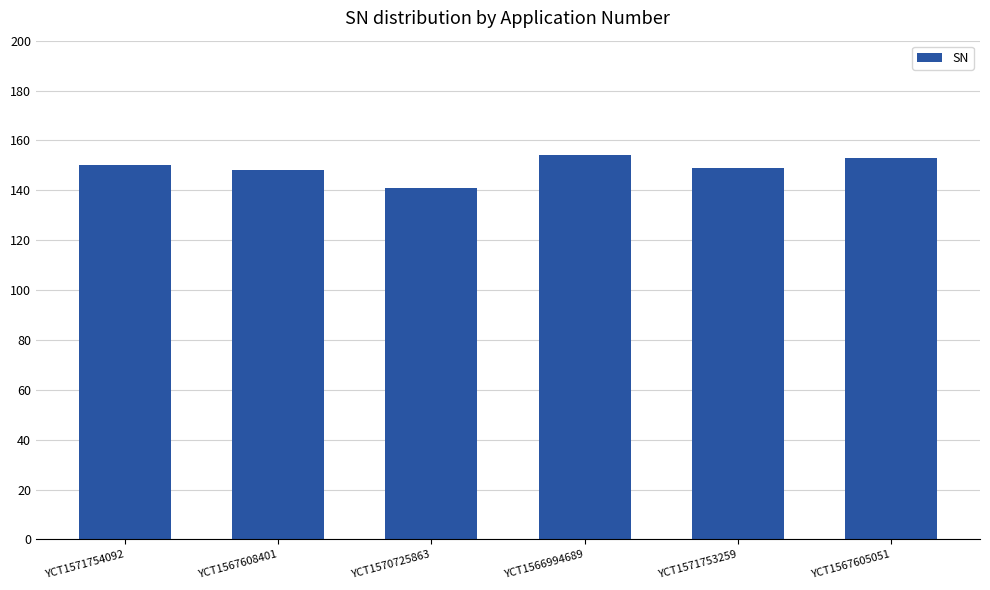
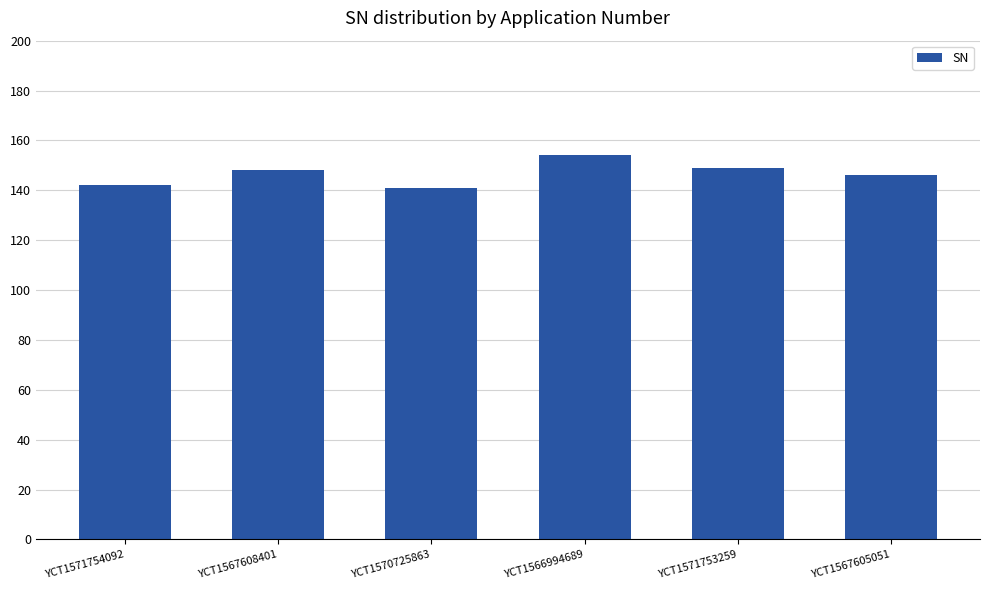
  {
-   "YCT1571754092": 150,
+   "YCT1571754092": 142,
    "YCT1567608401": 148,
    "YCT1570725863": 141,
    "YCT1566994689": 154,
    "YCT1571753259": 149,
-   "YCT1567605051": 153
+   "YCT1567605051": 146
  }
